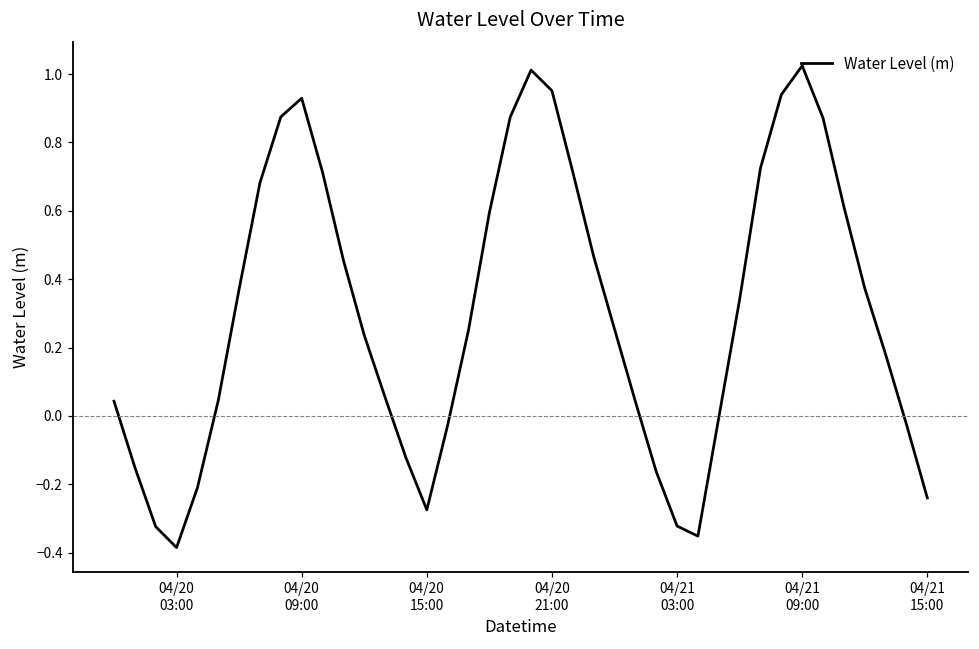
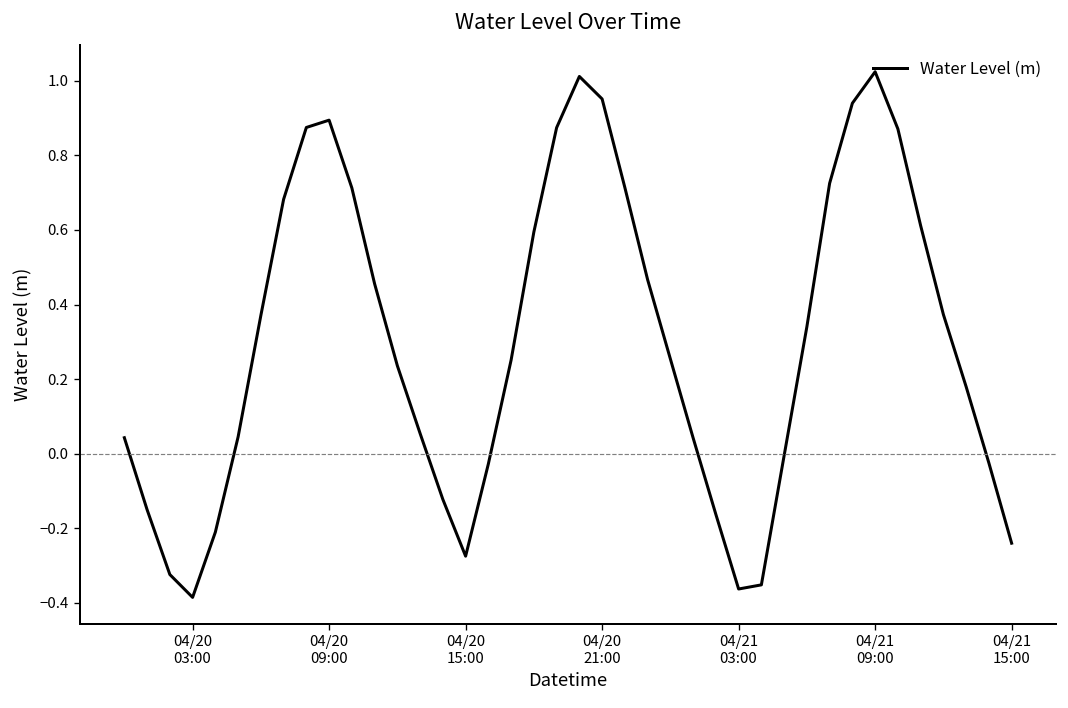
  {
    "04/20 03:00": -0.39,
-   "04/20 09:00": 0.93,
+   "04/20 09:00": 0.89,
    "04/20 15:00": -0.27,
    "04/20 21:00": 0.95,
-   "04/21 03:00": -0.32,
+   "04/21 03:00": -0.36,
    "04/21 09:00": 1.02,
    "04/21 15:00": -0.24
  }
